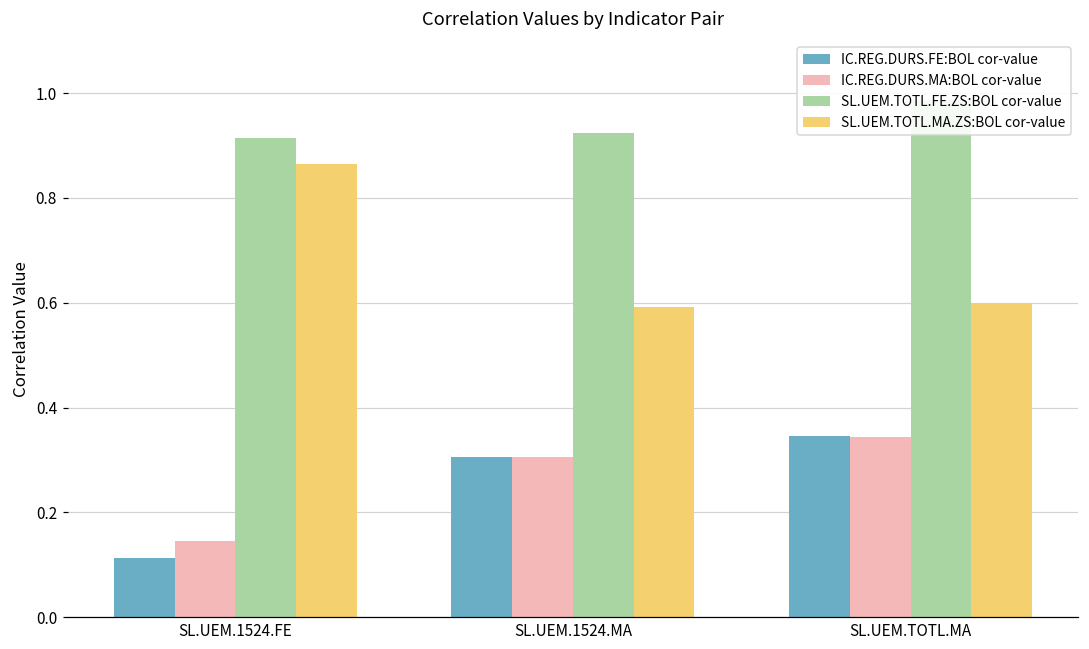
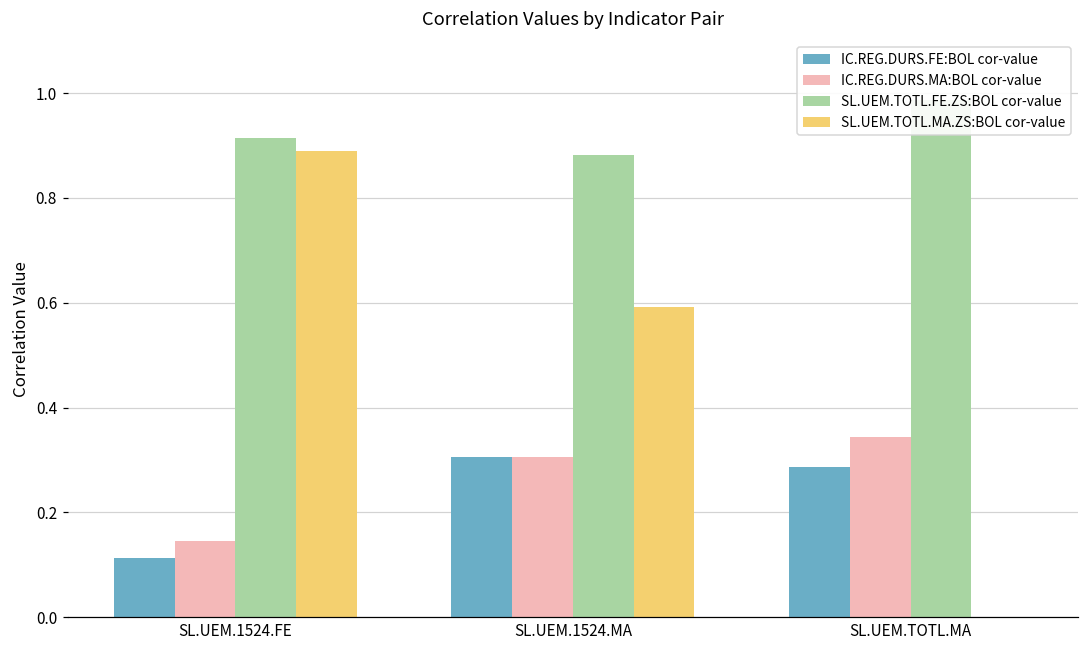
  {
    "IC.REG.DURS.FE:BOL cor-value": {
      "SL.UEM.1524.FE": 0.11,
      "SL.UEM.1524.MA": 0.31,
-     "SL.UEM.TOTL.MA": 0.35
+     "SL.UEM.TOTL.MA": 0.29
    },
    "IC.REG.DURS.MA:BOL cor-value": {
      "SL.UEM.1524.FE": 0.14,
      "SL.UEM.1524.MA": 0.31,
      "SL.UEM.TOTL.MA": 0.34
    },
    "SL.UEM.TOTL.FE.ZS:BOL cor-value": {
      "SL.UEM.1524.FE": 0.91,
-     "SL.UEM.1524.MA": 0.92
+     "SL.UEM.1524.MA": 0.88
    },
    "SL.UEM.TOTL.MA.ZS:BOL cor-value": {
-     "SL.UEM.1524.FE": 0.86,
+     "SL.UEM.1524.FE": 0.89,
      "SL.UEM.1524.MA": 0.59,
-     "SL.UEM.TOTL.MA": 0.6
+     "SL.UEM.TOTL.MA": 0.0
    }
  }
